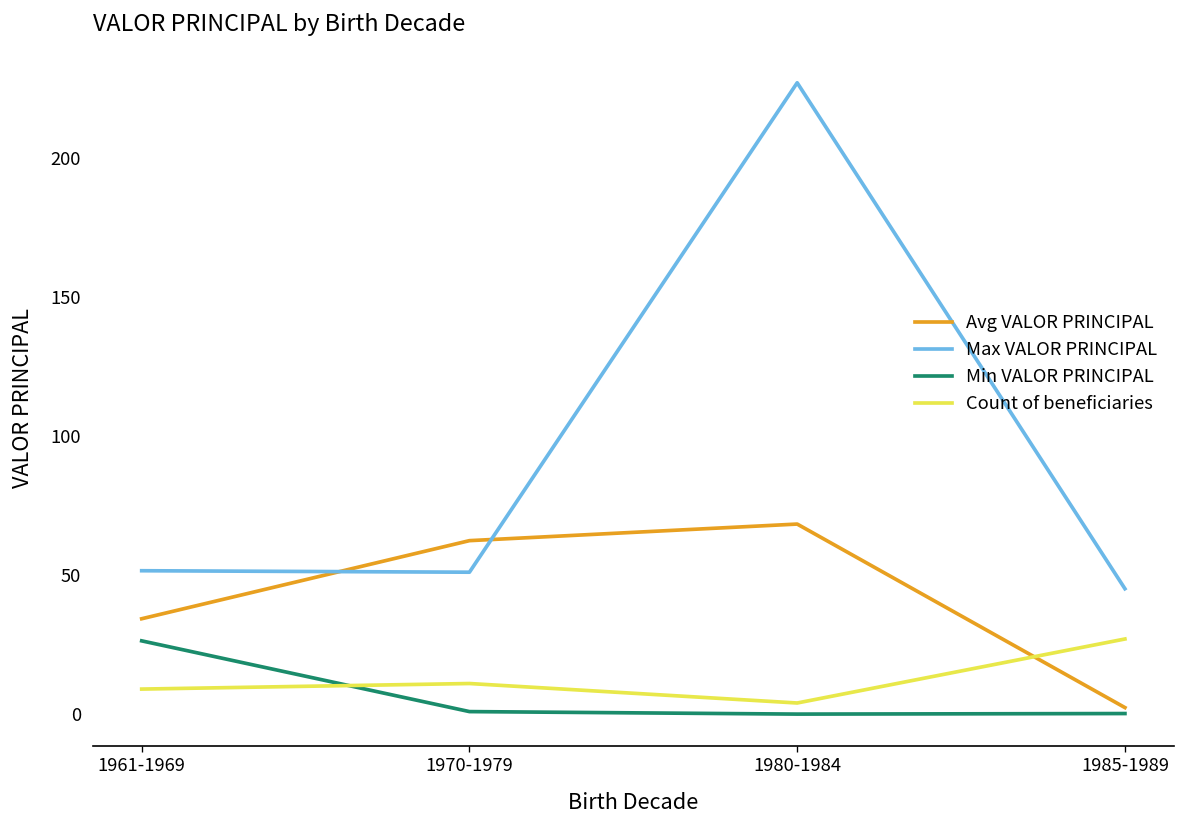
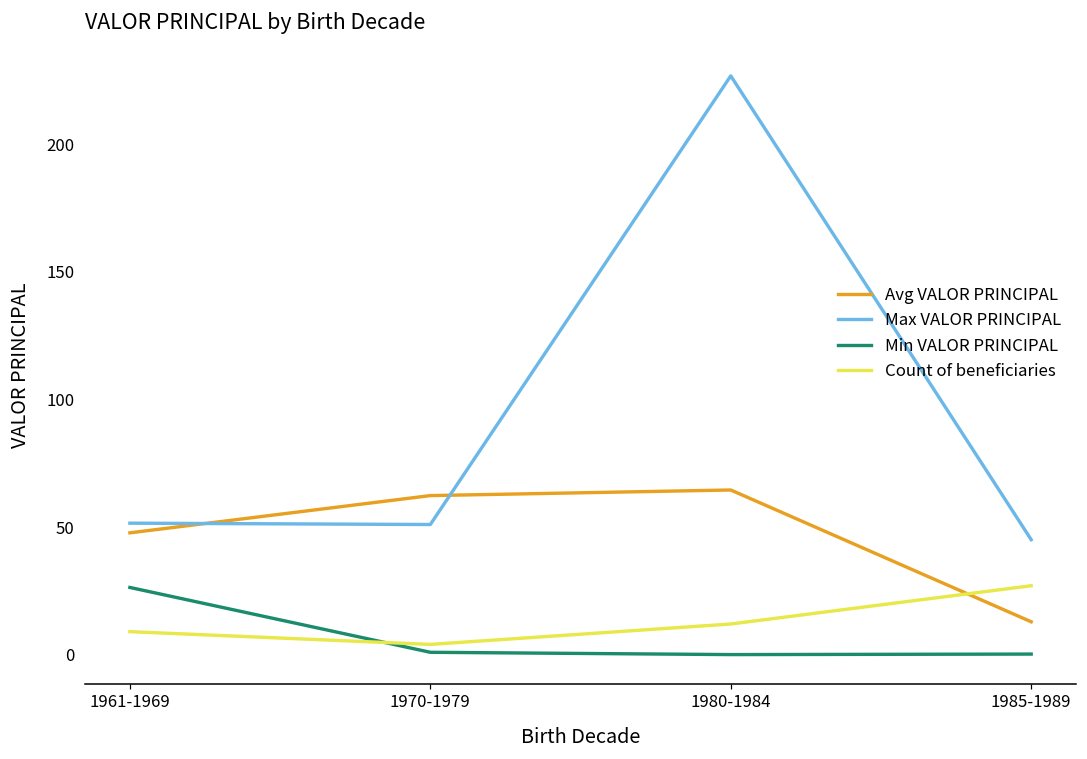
  {
    "Avg VALOR PRINCIPAL": {
-     "1961-1969": 34,
+     "1961-1969": 48,
      "1970-1979": 62,
-     "1980-1984": 68,
-     "1985-1989": 2
+     "1980-1984": 65,
+     "1985-1989": 13
    },
    "Max VALOR PRINCIPAL": {
      "1961-1969": 52,
      "1970-1979": 51,
      "1980-1984": 227,
      "1985-1989": 45
    },
    "Min VALOR PRINCIPAL": {
      "1961-1969": 26,
      "1970-1979": 1,
      "1980-1984": 0,
      "1985-1989": 0
    },
    "Count of beneficiaries": {
      "1961-1969": 9,
-     "1970-1979": 11,
-     "1980-1984": 4,
+     "1970-1979": 4,
+     "1980-1984": 12,
      "1985-1989": 27
    }
  }
